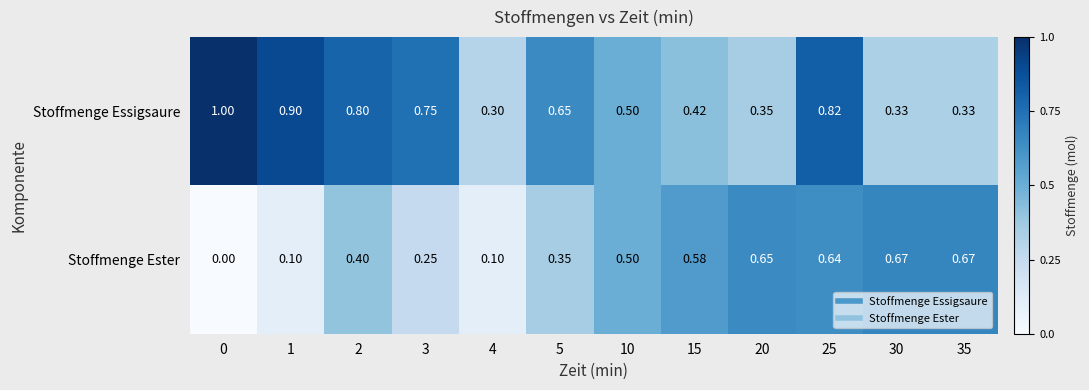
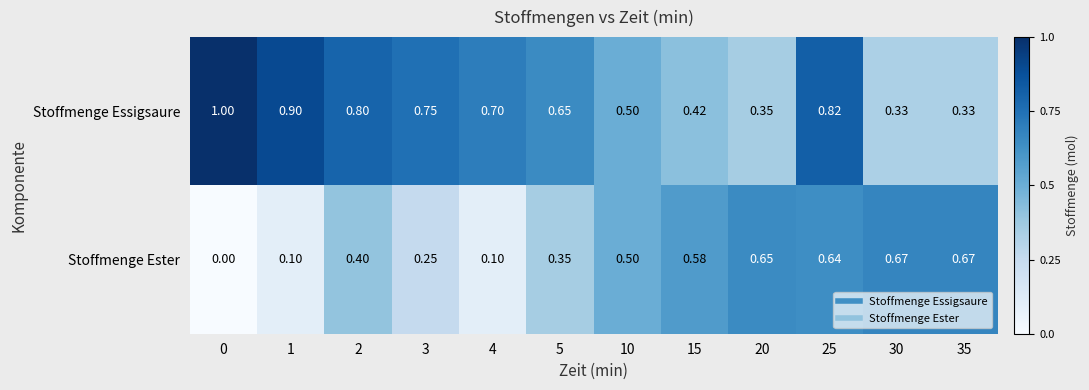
  {
    "Stoffmenge Essigsaure": {
      "0": 1.00,
      "1": 0.90,
      "2": 0.80,
      "3": 0.75,
-     "4": 0.30,
+     "4": 0.70,
      "5": 0.65,
      "10": 0.50,
      "15": 0.42,
      "20": 0.35,
      "25": 0.82,
      "30": 0.33,
      "35": 0.33
    },
    "Stoffmenge Ester": {
      "0": 0.00,
      "1": 0.10,
      "2": 0.40,
      "3": 0.25,
      "4": 0.10,
      "5": 0.35,
      "10": 0.50,
      "15": 0.58,
      "20": 0.65,
      "25": 0.64,
      "30": 0.67,
      "35": 0.67
    }
  }
